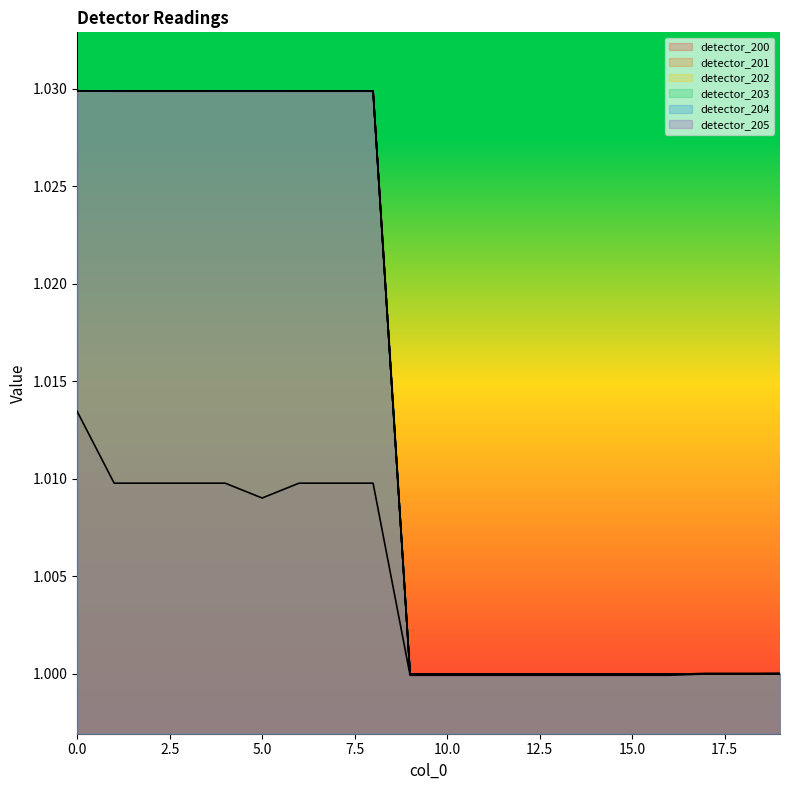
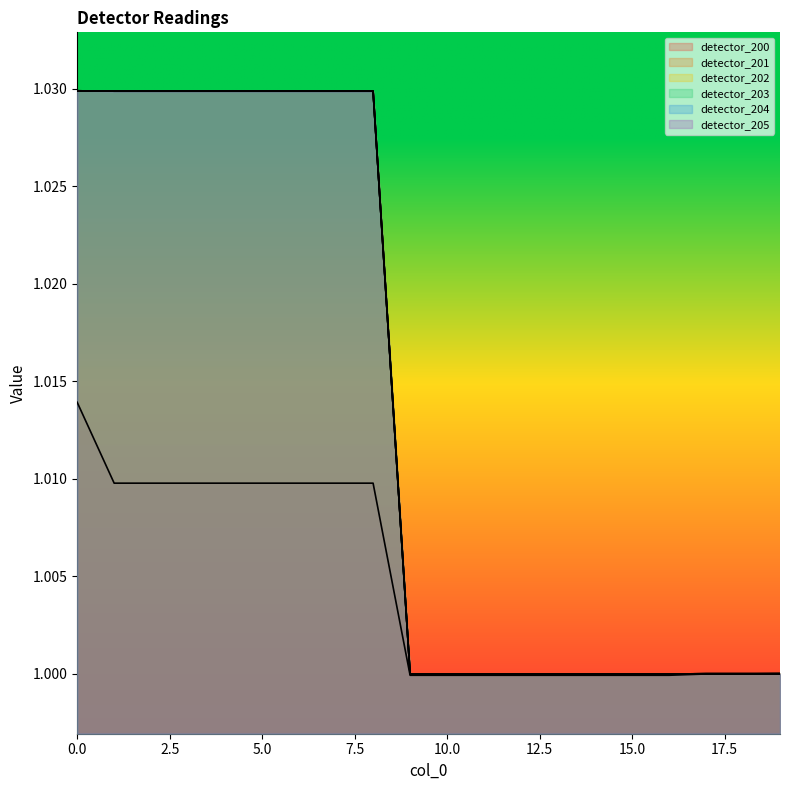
  {
    "detector_200": {
-     "0.0": 1.0134,
-     "5.0": 1.0090
+     "0.0": 1.0139,
+     "5.0": 1.0098
    },
    "detector_205": {
      "0.0": 1.0299,
      "5.0": 1.0299
    }
  }
